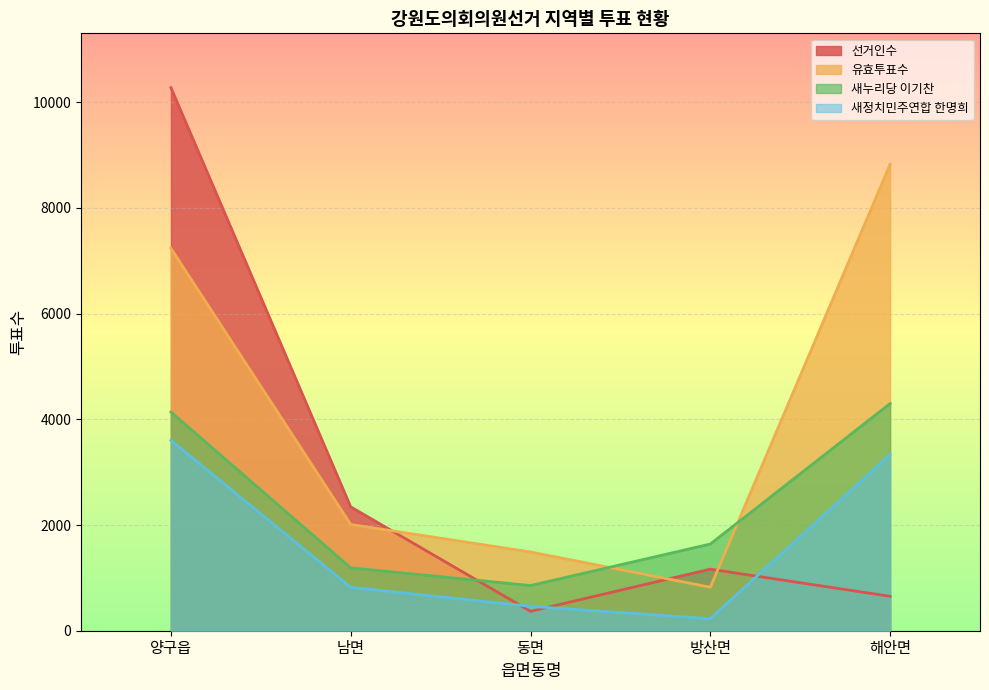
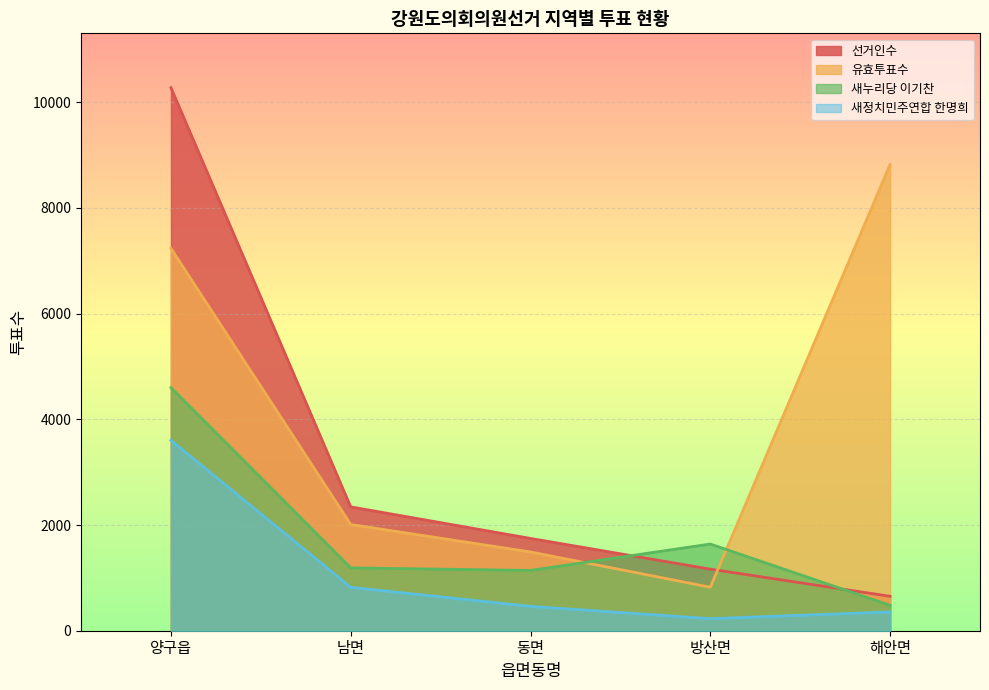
  {
    "선거인수": {
      "양구읍": 10300,
      "남면": 2300,
-     "동면": 400,
+     "동면": 1700,
      "방산면": 1200,
      "해안면": 700
    },
    "유효투표수": {
      "양구읍": 7200,
      "남면": 2000,
      "동면": 1500,
      "방산면": 800,
      "해안면": 8800
    },
    "새누리당 이기찬": {
-     "양구읍": 4100,
+     "양구읍": 4600,
      "남면": 1200,
-     "동면": 900,
+     "동면": 1100,
      "방산면": 1600,
-     "해안면": 4300
+     "해안면": 500
    },
    "새정치민주연합 한명희": {
      "양구읍": 3600,
      "남면": 800,
      "동면": 500,
      "방산면": 200,
-     "해안면": 3300
+     "해안면": 400
    }
  }
